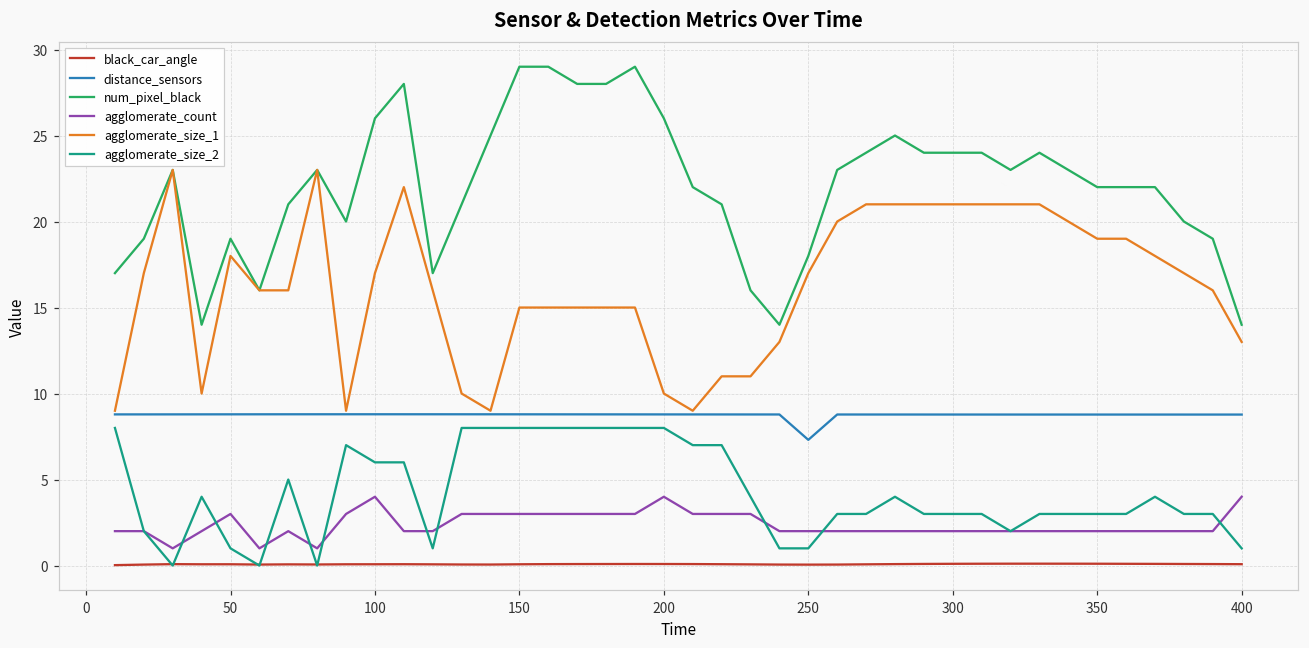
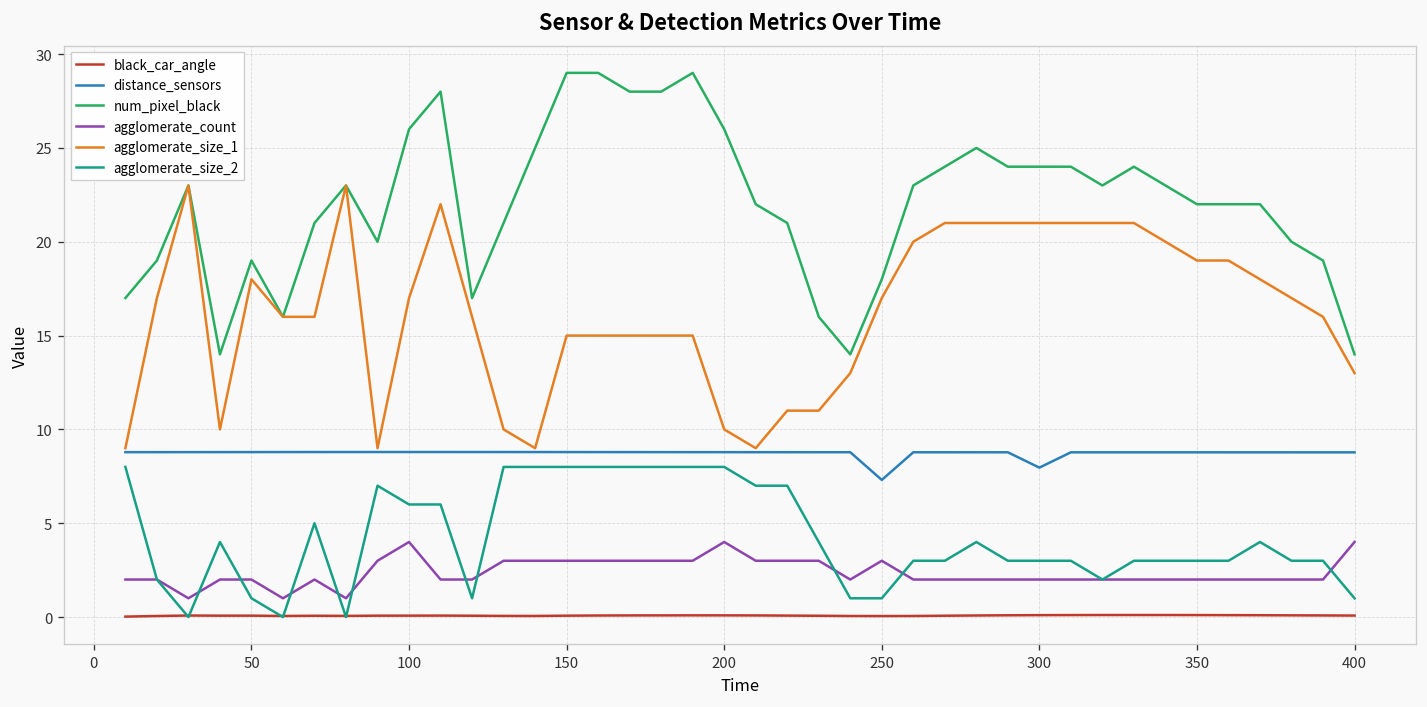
  {
    "black_car_angle": {
      "50": 0.1,
      "100": 0.1,
      "150": 0.1,
      "200": 0.1,
      "250": 0.1,
      "300": 0.1,
      "350": 0.1,
      "400": 0.1
    },
    "distance_sensors": {
      "50": 8.8,
      "100": 8.8,
      "150": 8.8,
      "200": 8.8,
      "250": 7.3,
-     "300": 8.8,
+     "300": 8.0,
      "350": 8.8,
      "400": 8.8
    },
    "agglomerate_count": {
-     "50": 3,
+     "50": 2,
      "100": 4,
      "150": 3,
      "200": 4,
-     "250": 2,
+     "250": 3,
      "300": 2,
      "350": 2,
      "400": 4
    },
    "agglomerate_size_1": {
      "50": 18.0,
      "100": 17.0,
      "150": 15.0,
      "200": 10.0,
      "250": 17.0,
      "300": 21.0,
      "350": 19.0,
      "400": 13.0
    }
  }
